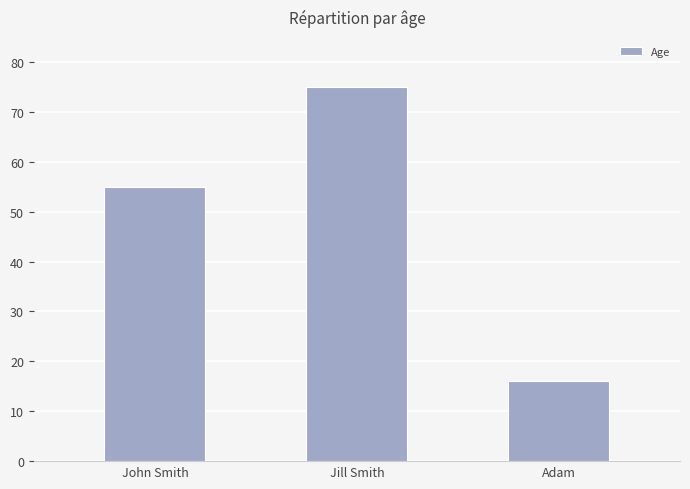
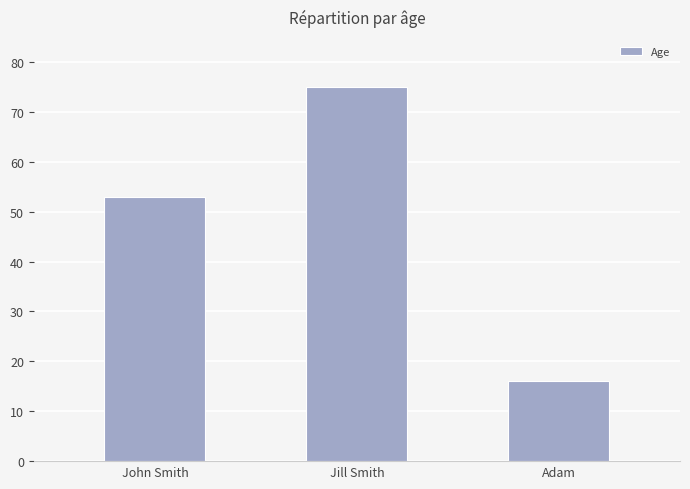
  {
-   "John Smith": 55,
+   "John Smith": 53,
    "Jill Smith": 75,
    "Adam": 16
  }
